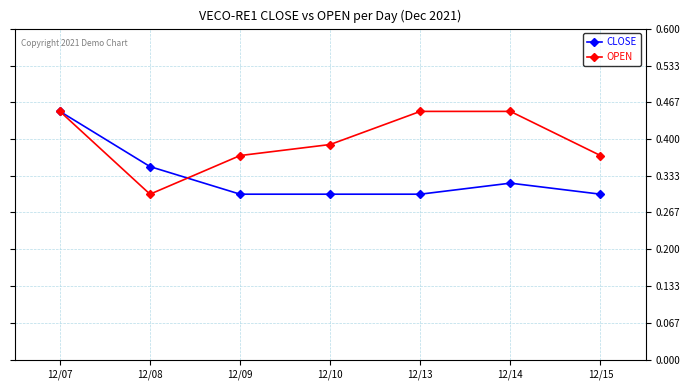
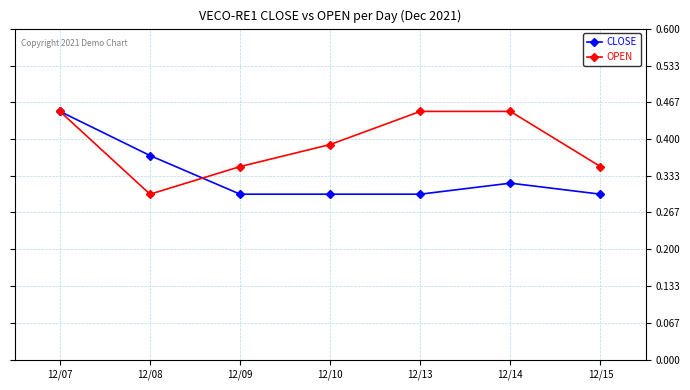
  {
    "CLOSE": {
-     "12/08": 0.35,
+     "12/08": 0.37,
      "12/09": 0.30,
      "12/10": 0.30,
      "12/13": 0.30,
      "12/14": 0.32,
      "12/15": 0.30
    },
    "OPEN": {
      "12/08": 0.30,
-     "12/09": 0.37,
+     "12/09": 0.35,
      "12/10": 0.39,
      "12/13": 0.45,
      "12/14": 0.45,
-     "12/15": 0.37
+     "12/15": 0.35
    }
  }
